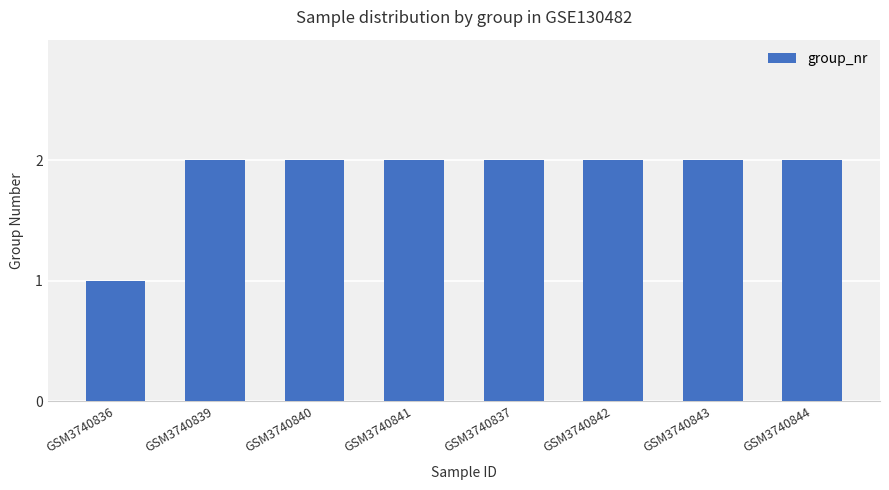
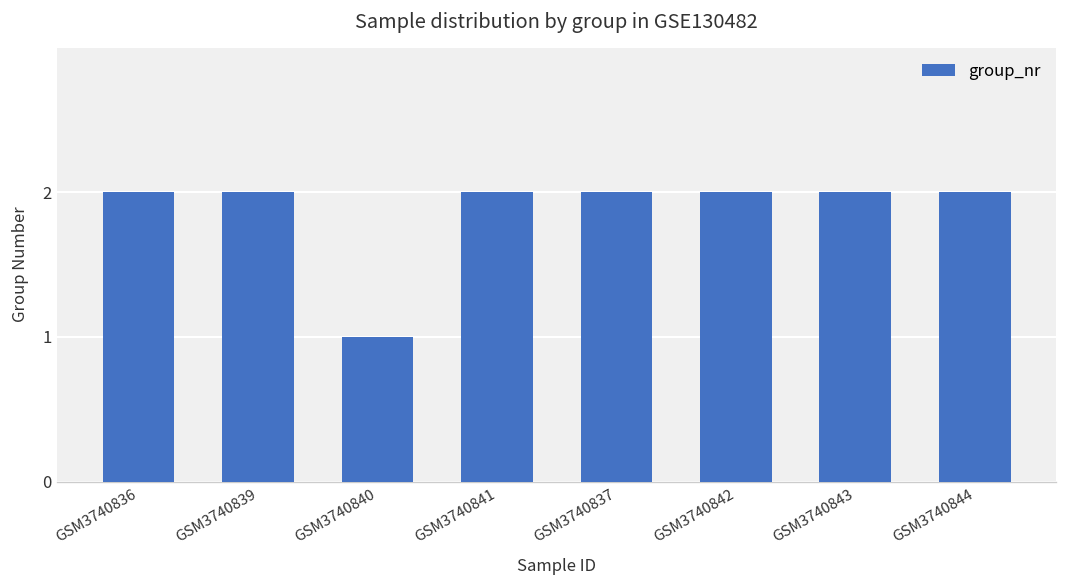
  {
-   "GSM3740836": 1,
+   "GSM3740836": 2,
    "GSM3740839": 2,
-   "GSM3740840": 2,
+   "GSM3740840": 1,
    "GSM3740841": 2,
    "GSM3740837": 2,
    "GSM3740842": 2,
    "GSM3740843": 2,
    "GSM3740844": 2
  }
